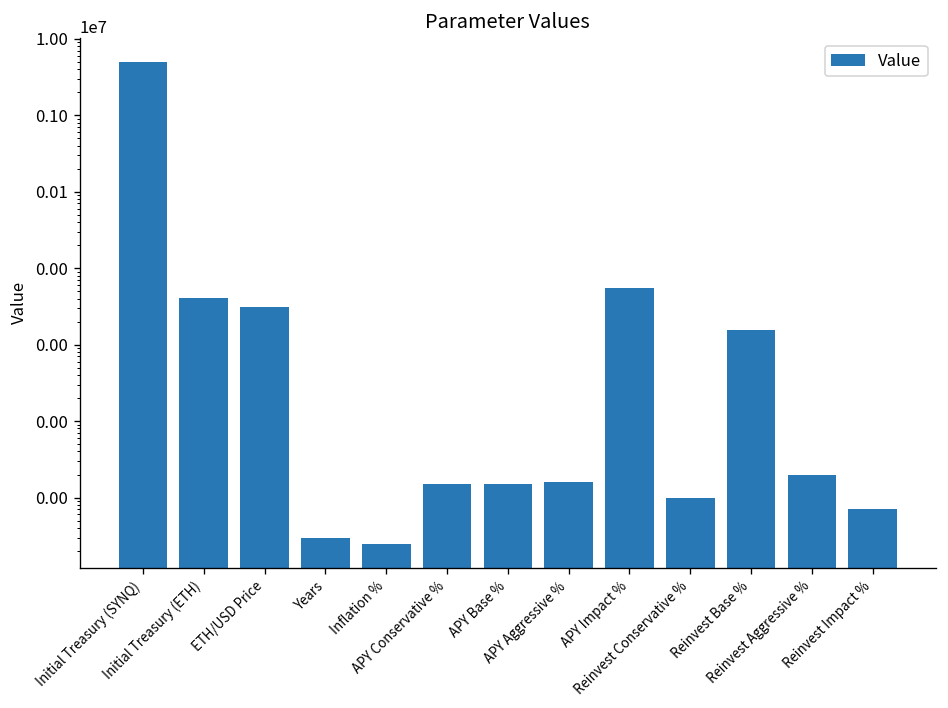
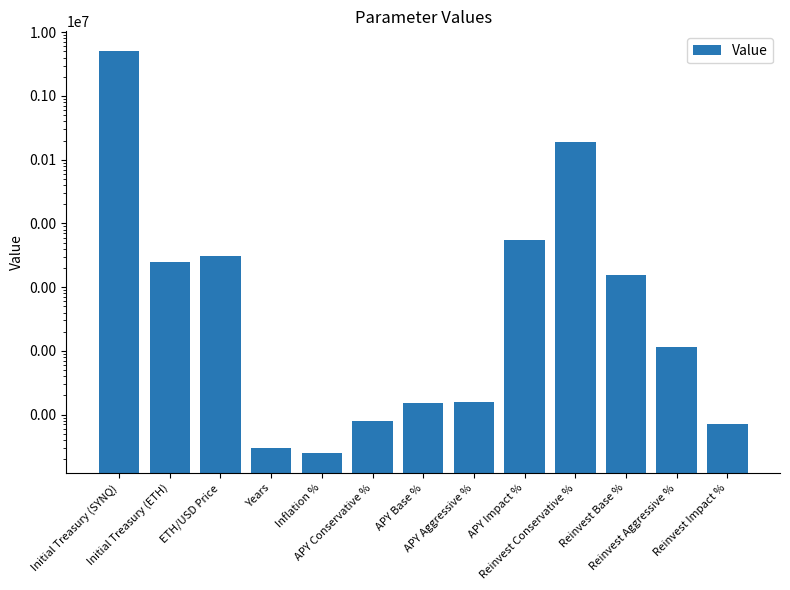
  {
    "Initial Treasury (SYNQ)": 5000000,
-   "Initial Treasury (ETH)": 4000,
+   "Initial Treasury (ETH)": 2500,
    "ETH/USD Price": 3000,
    "Years": 3,
    "Inflation %": 2.5,
-   "APY Conservative %": 15,
+   "APY Conservative %": 8,
    "APY Base %": 15,
    "APY Aggressive %": 16,
    "APY Impact %": 6000,
-   "Reinvest Conservative %": 10,
+   "Reinvest Conservative %": 190000,
    "Reinvest Base %": 1600,
-   "Reinvest Aggressive %": 20,
+   "Reinvest Aggressive %": 120,
    "Reinvest Impact %": 7
  }
